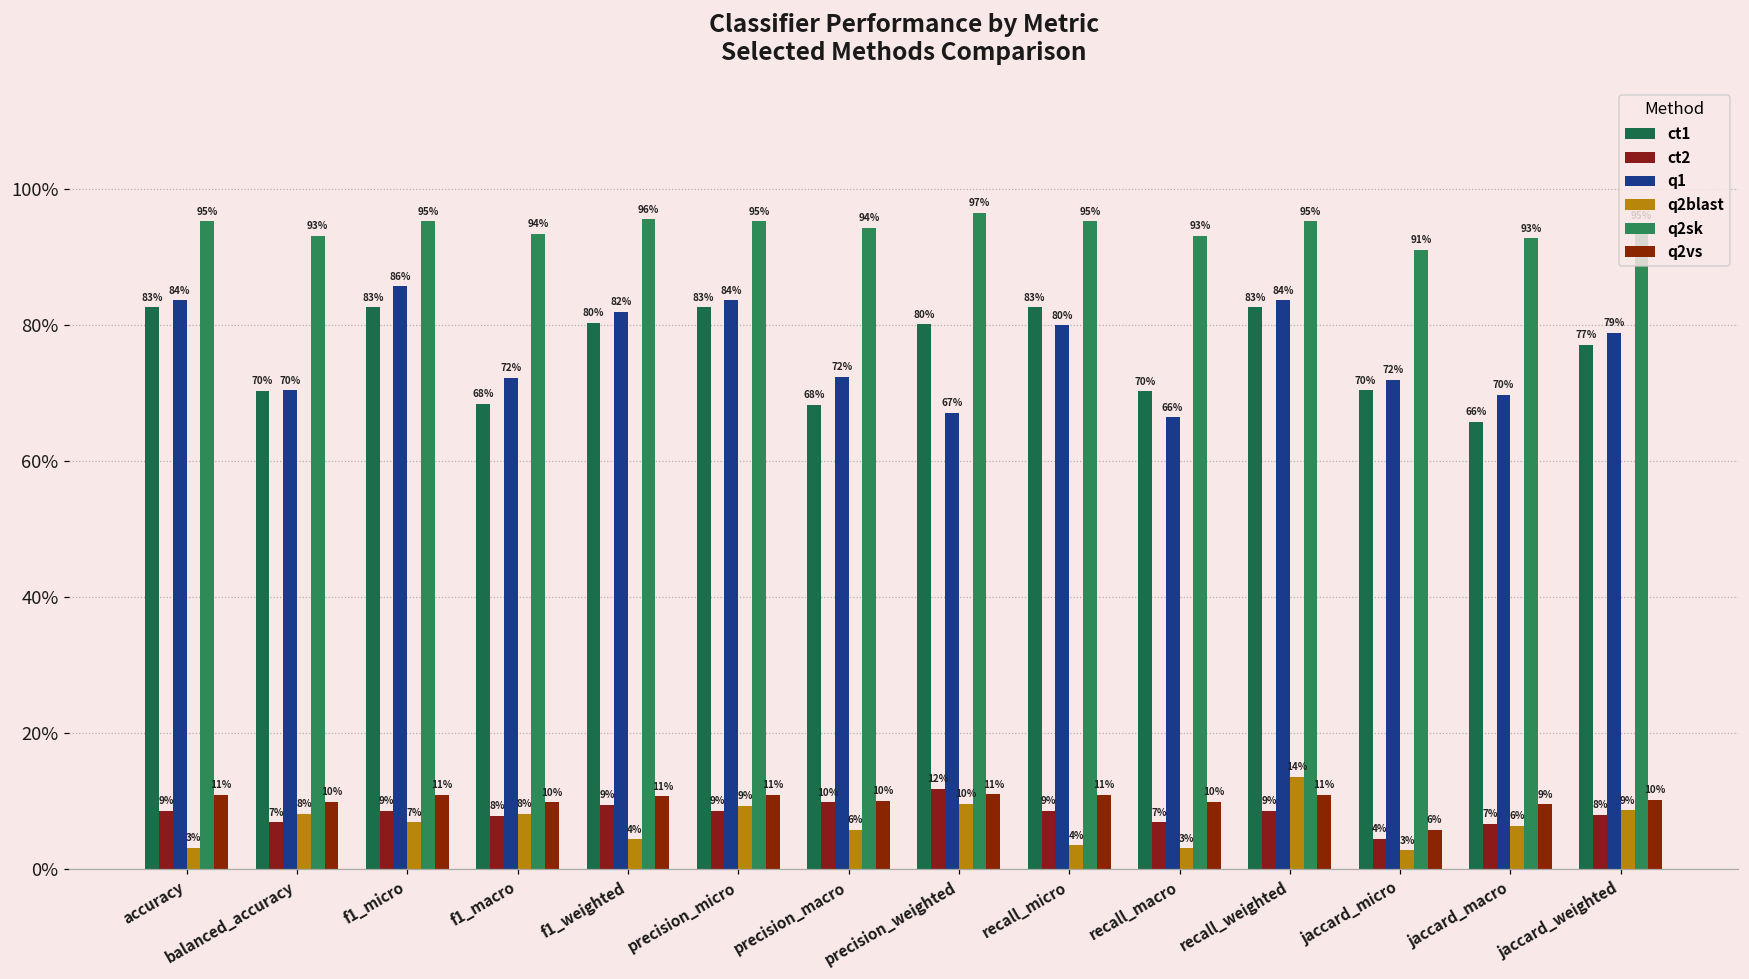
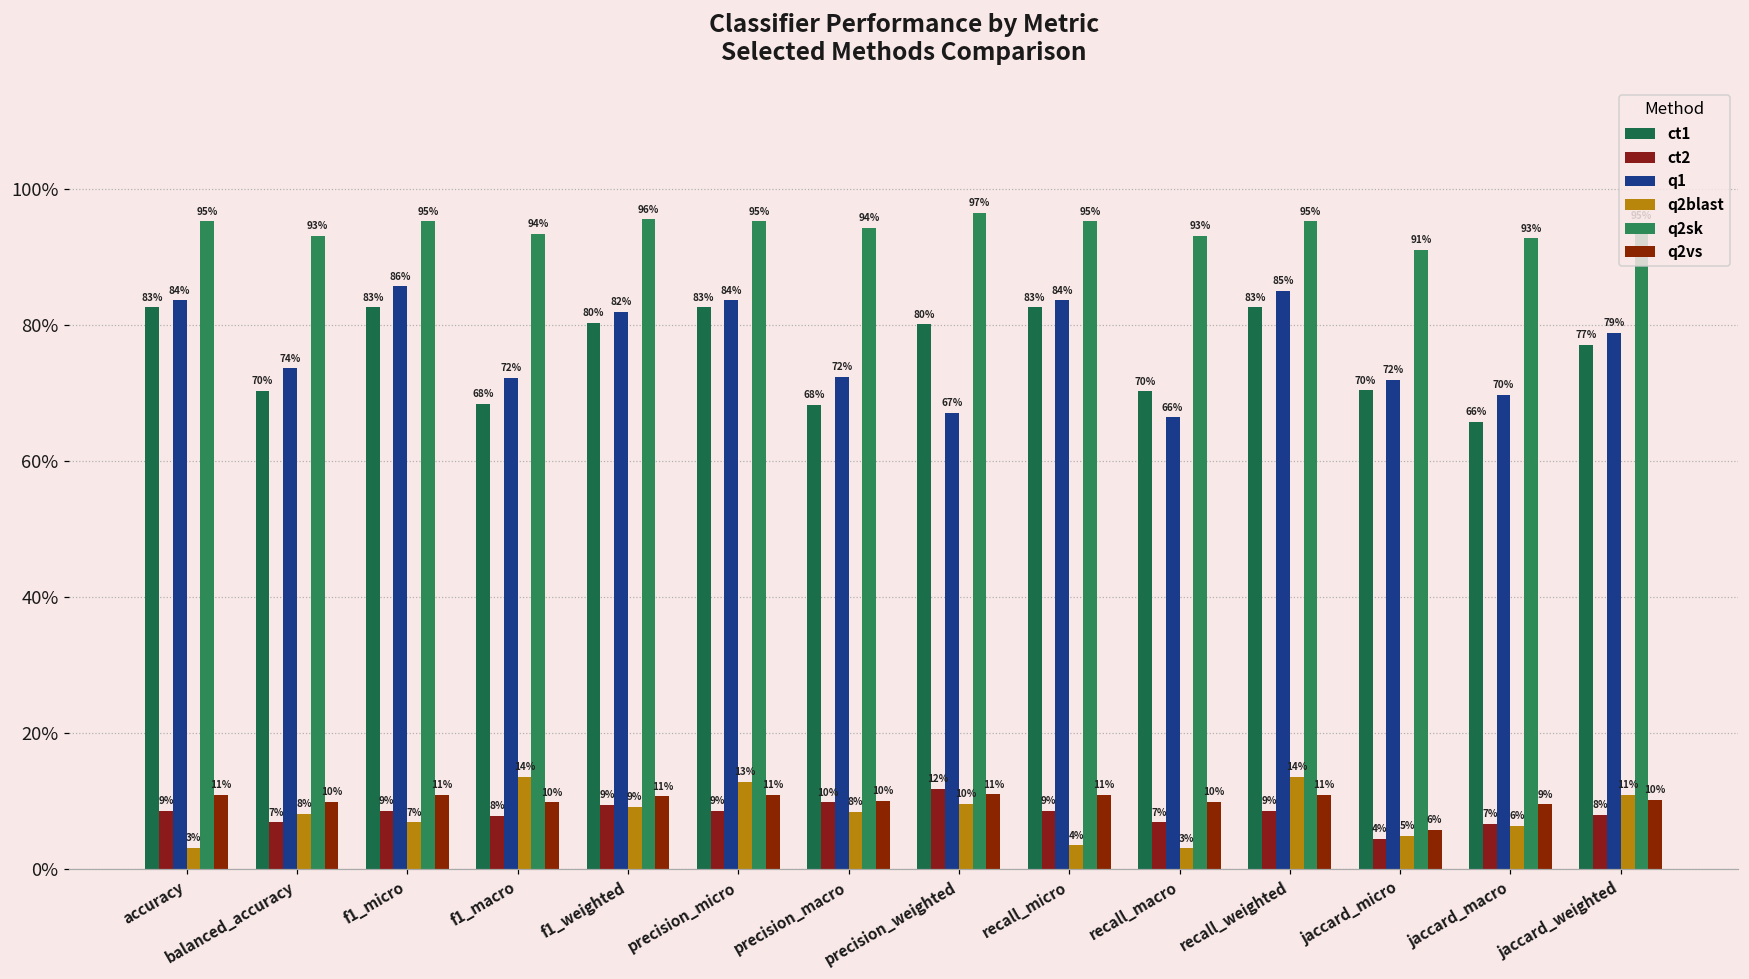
  {
    "q1": {
      "accuracy": "84%",
-     "balanced_accuracy": "70%",
+     "balanced_accuracy": "74%",
      "f1_micro": "86%",
      "f1_macro": "72%",
      "f1_weighted": "82%",
      "precision_micro": "84%",
      "precision_macro": "72%",
      "precision_weighted": "67%",
-     "recall_micro": "80%",
+     "recall_micro": "84%",
      "recall_macro": "66%",
-     "recall_weighted": "84%",
+     "recall_weighted": "85%",
      "jaccard_micro": "72%",
      "jaccard_macro": "70%",
      "jaccard_weighted": "79%"
    },
    "q2blast": {
      "accuracy": "3%",
      "balanced_accuracy": "8%",
      "f1_micro": "7%",
-     "f1_macro": "8%",
-     "f1_weighted": "4%",
-     "precision_micro": "9%",
-     "precision_macro": "6%",
+     "f1_macro": "14%",
+     "f1_weighted": "9%",
+     "precision_micro": "13%",
+     "precision_macro": "8%",
      "precision_weighted": "10%",
      "recall_micro": "4%",
      "recall_macro": "3%",
      "recall_weighted": "14%",
-     "jaccard_micro": "3%",
+     "jaccard_micro": "5%",
      "jaccard_macro": "6%",
-     "jaccard_weighted": "9%"
+     "jaccard_weighted": "11%"
    }
  }
